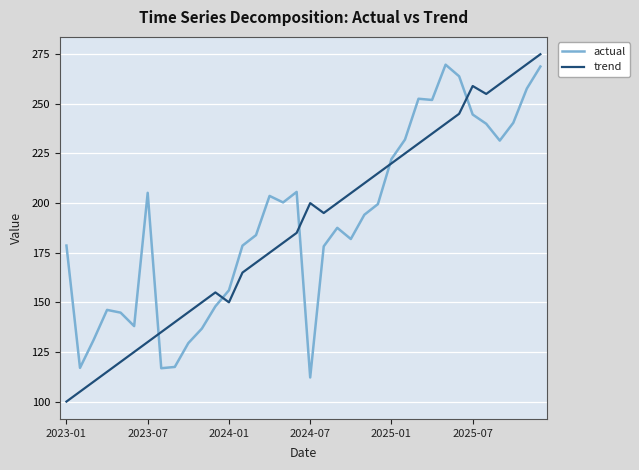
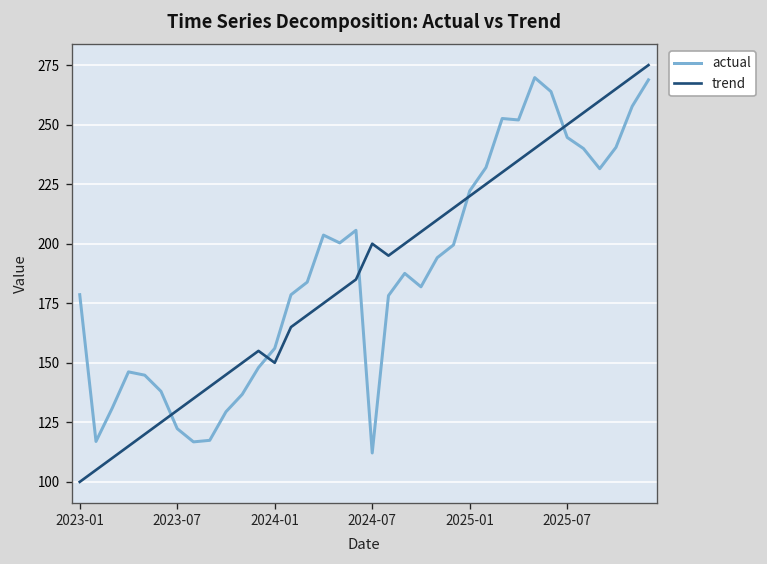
  {
    "actual": {
      "2023-01": 179,
-     "2023-07": 205,
+     "2023-07": 122,
      "2024-01": 156,
      "2024-07": 112,
      "2025-01": 222,
      "2025-07": 245
    },
    "trend": {
      "2023-01": 100,
      "2023-07": 130,
      "2024-01": 150,
      "2024-07": 200,
      "2025-01": 220,
-     "2025-07": 259
+     "2025-07": 250
    }
  }
